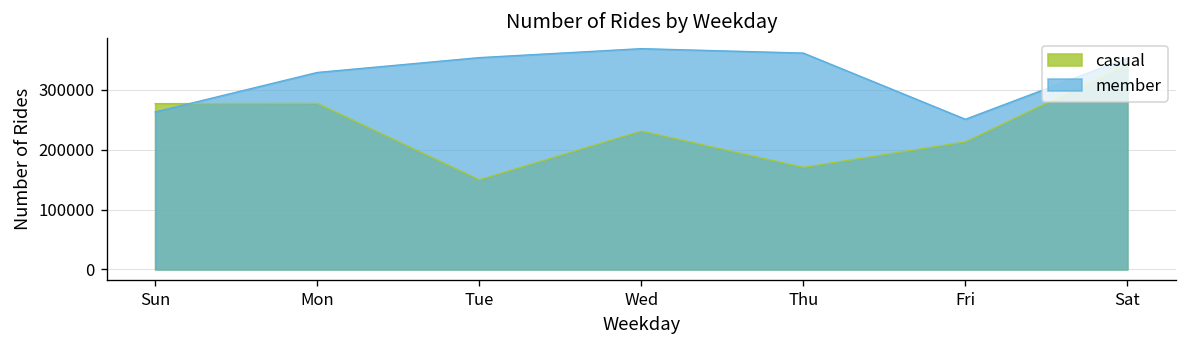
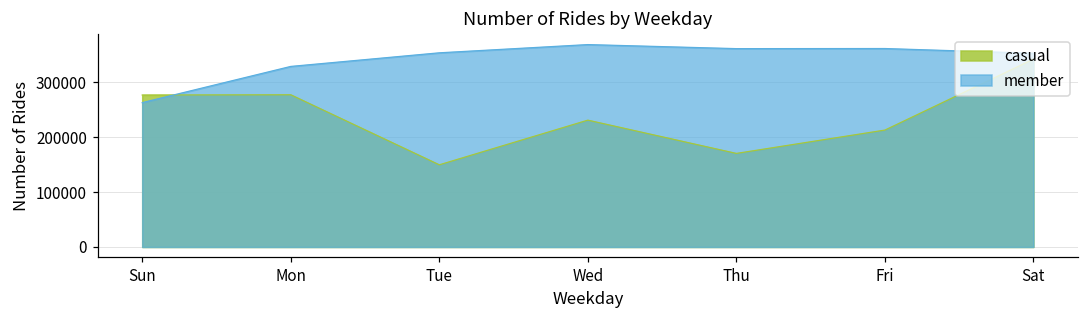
  {
    "casual": {
      "Sun": 280000,
      "Mon": 280000,
      "Tue": 150000,
      "Wed": 230000,
      "Thu": 170000,
      "Fri": 210000
    },
    "member": {
      "Sun": 260000,
      "Mon": 330000,
      "Tue": 350000,
      "Wed": 370000,
      "Thu": 360000,
-     "Fri": 250000
+     "Fri": 360000
    }
  }
